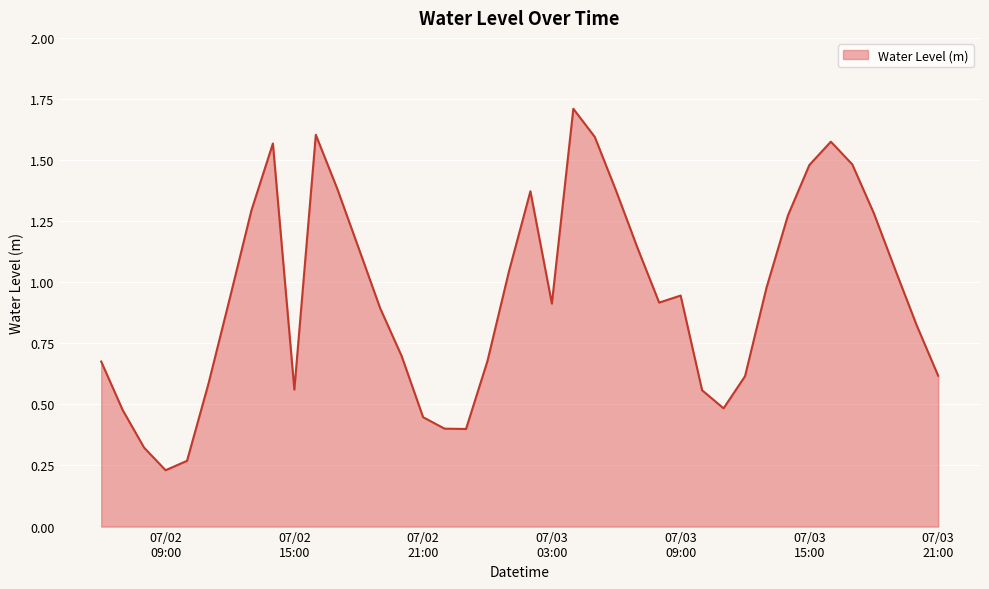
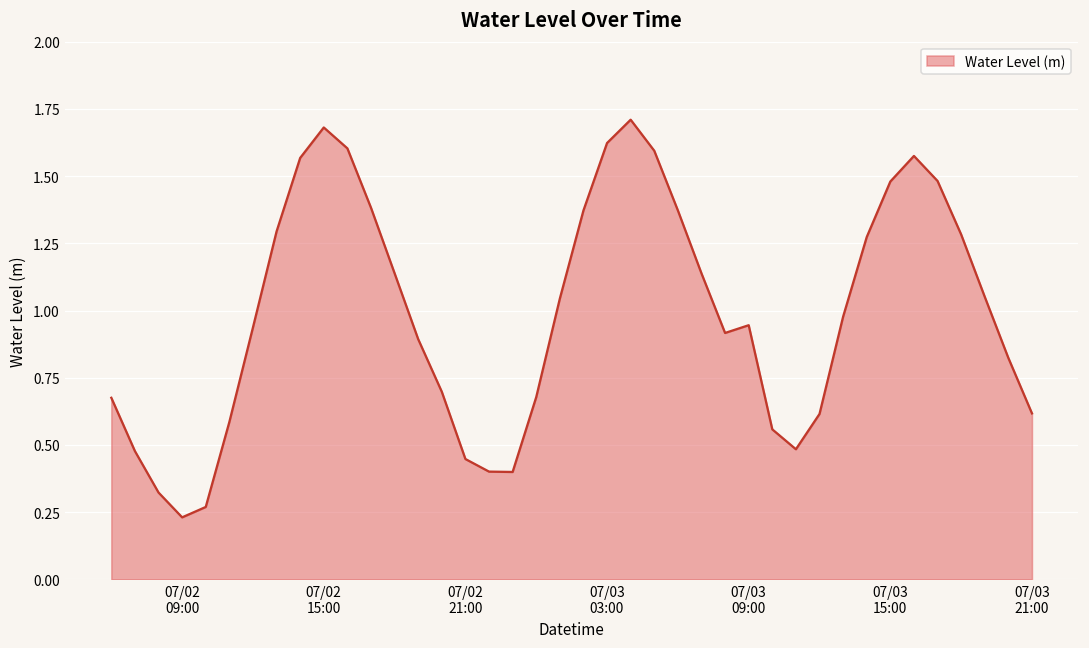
  {
    "07/02 09:00": 0.23,
-   "07/02 15:00": 0.56,
+   "07/02 15:00": 1.68,
    "07/02 21:00": 0.45,
-   "07/03 03:00": 0.91,
+   "07/03 03:00": 1.62,
    "07/03 09:00": 0.95,
    "07/03 15:00": 1.48,
    "07/03 21:00": 0.62
  }
